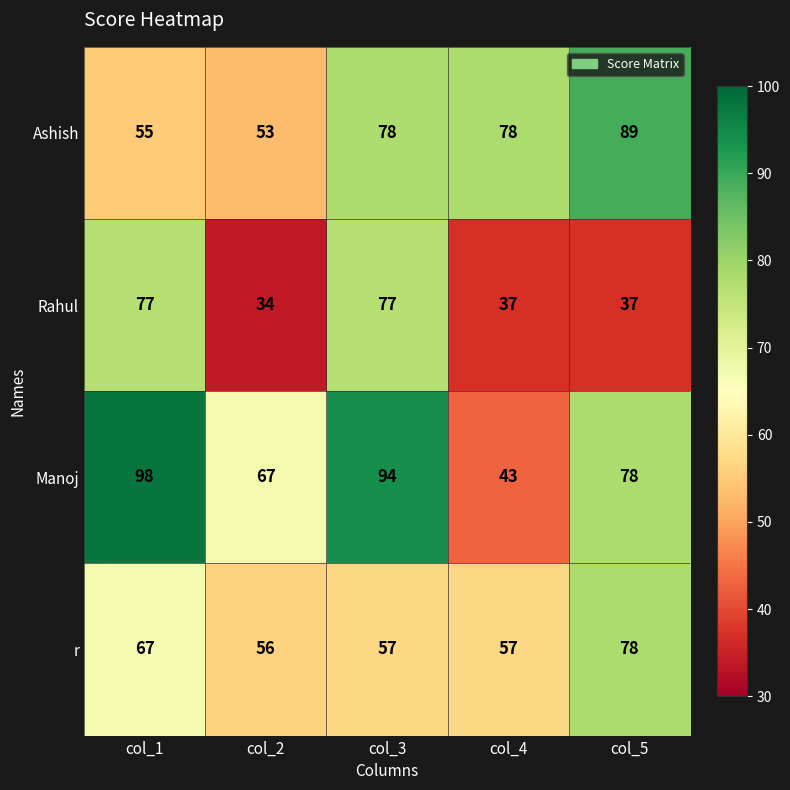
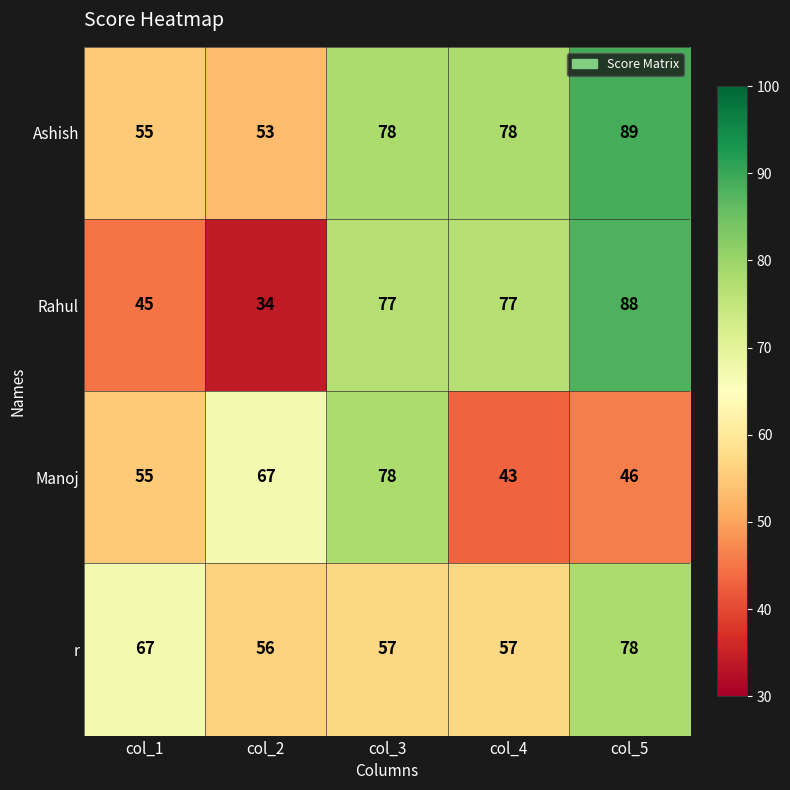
  {
    "Ashish": {
      "col_1": 55,
      "col_2": 53,
      "col_3": 78,
      "col_4": 78,
      "col_5": 89
    },
    "Rahul": {
-     "col_1": 77,
+     "col_1": 45,
      "col_2": 34,
      "col_3": 77,
-     "col_4": 37,
-     "col_5": 37
+     "col_4": 77,
+     "col_5": 88
    },
    "Manoj": {
-     "col_1": 98,
+     "col_1": 55,
      "col_2": 67,
-     "col_3": 94,
+     "col_3": 78,
      "col_4": 43,
-     "col_5": 78
+     "col_5": 46
    },
    "r": {
      "col_1": 67,
      "col_2": 56,
      "col_3": 57,
      "col_4": 57,
      "col_5": 78
    }
  }
